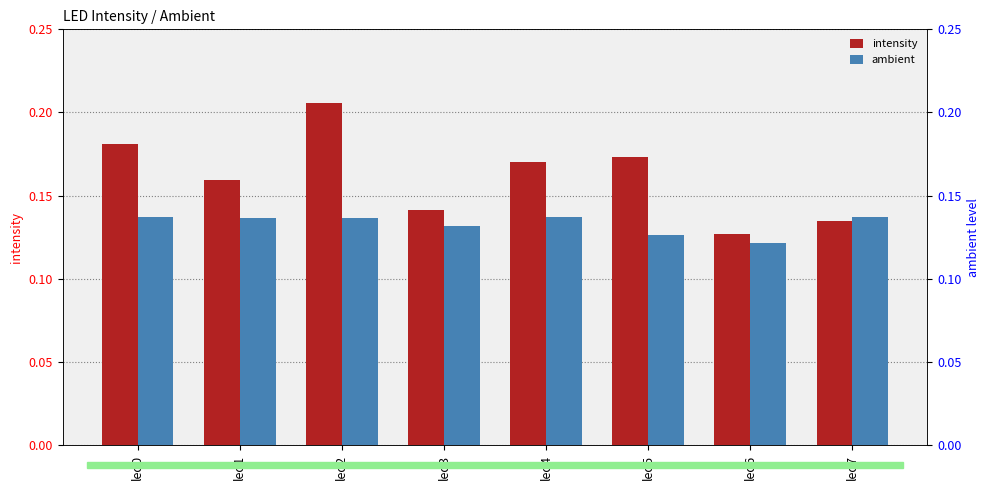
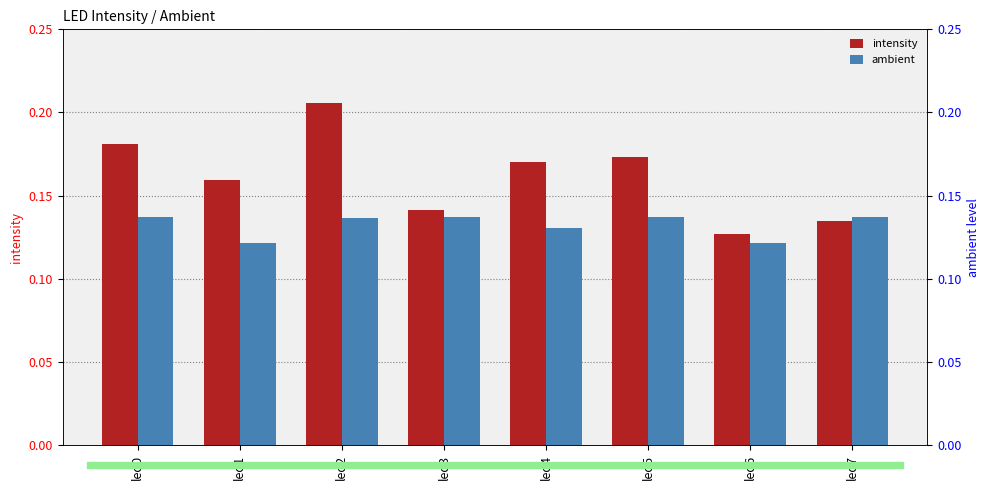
  {
    "intensity": {
      "led0": 0.181,
      "led1": 0.160,
      "led2": 0.206,
      "led3": 0.141,
      "led4": 0.170,
      "led5": 0.173,
      "led6": 0.127,
      "led7": 0.135
    },
    "ambient": {
      "led0": 0.137,
-     "led1": 0.137,
+     "led1": 0.122,
      "led2": 0.137,
-     "led3": 0.131,
-     "led4": 0.137,
-     "led5": 0.127,
+     "led3": 0.137,
+     "led4": 0.130,
+     "led5": 0.137,
      "led6": 0.122,
      "led7": 0.137
    }
  }
